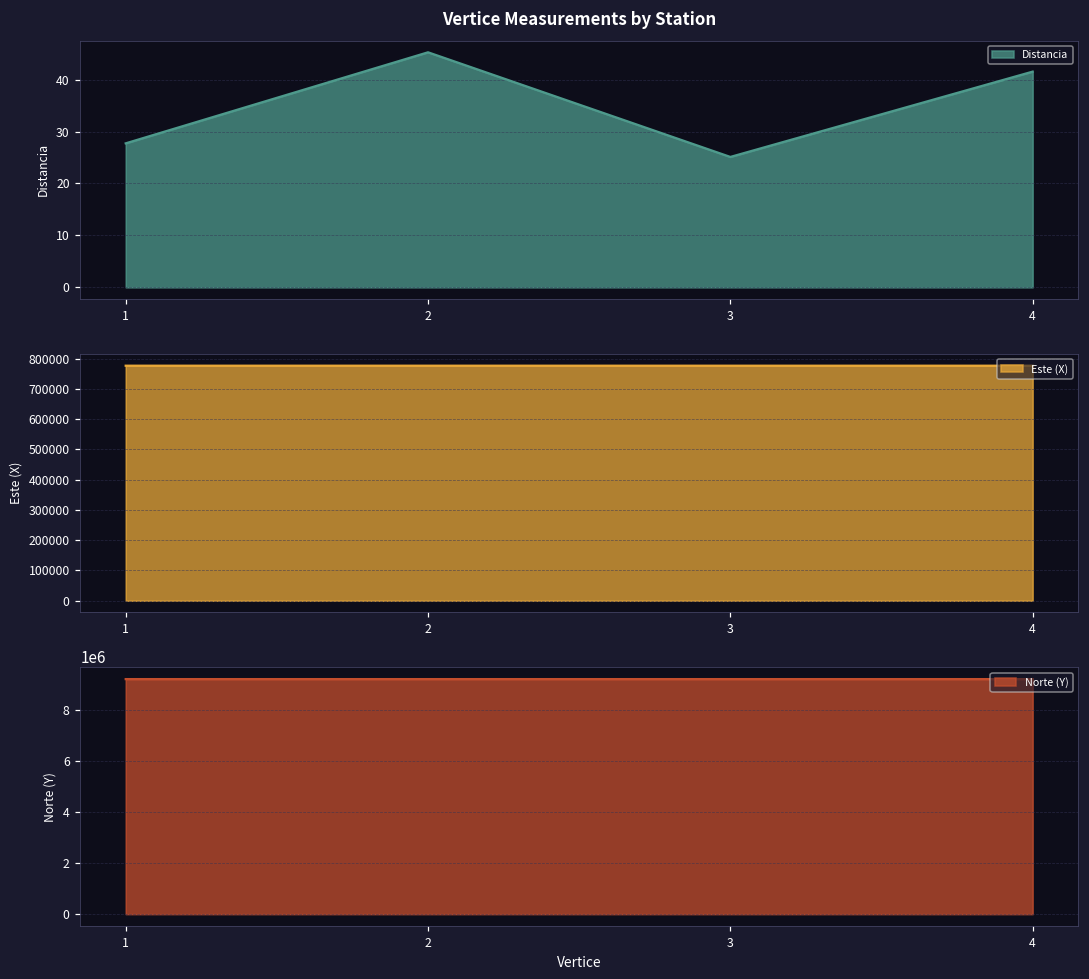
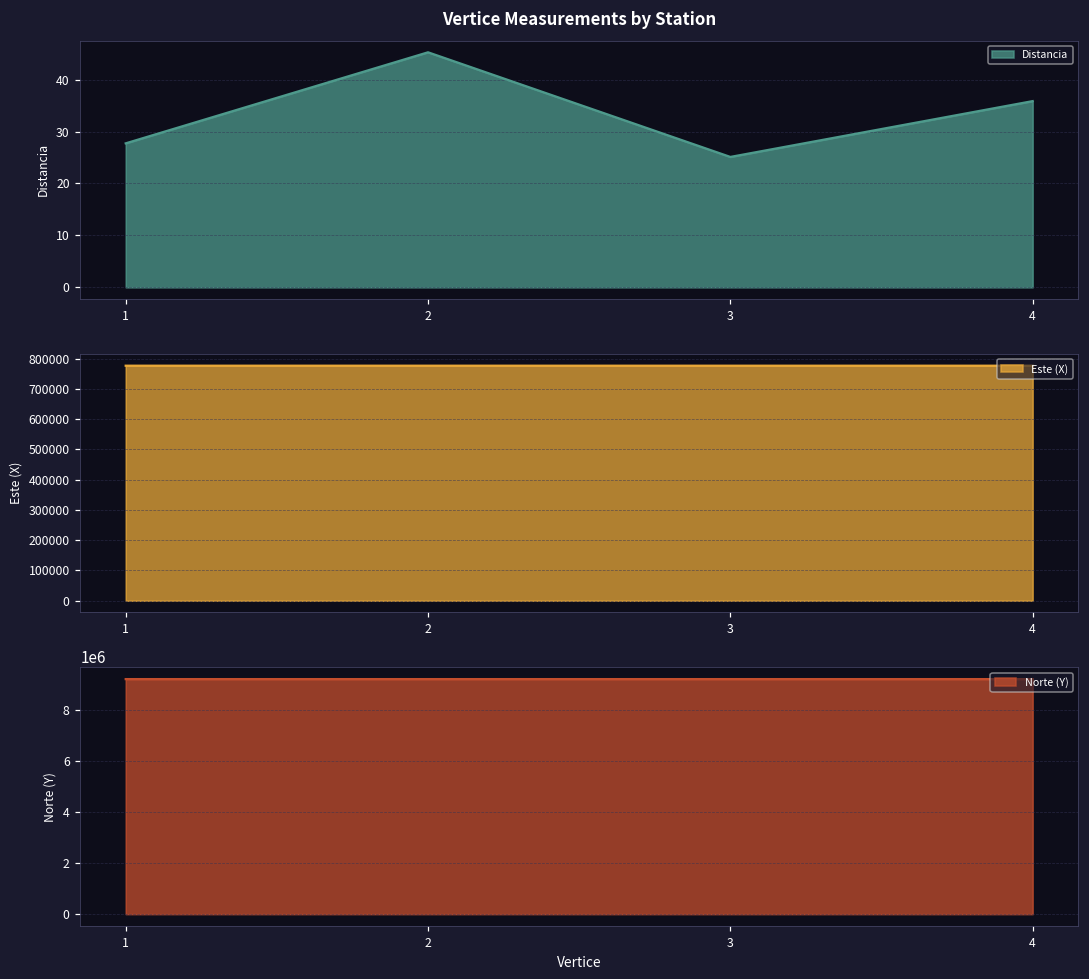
  {
    "Vertice Measurements by Station": {
      "1": 28,
      "2": 45,
      "3": 25,
-     "4": 42
+     "4": 36
    }
  }
